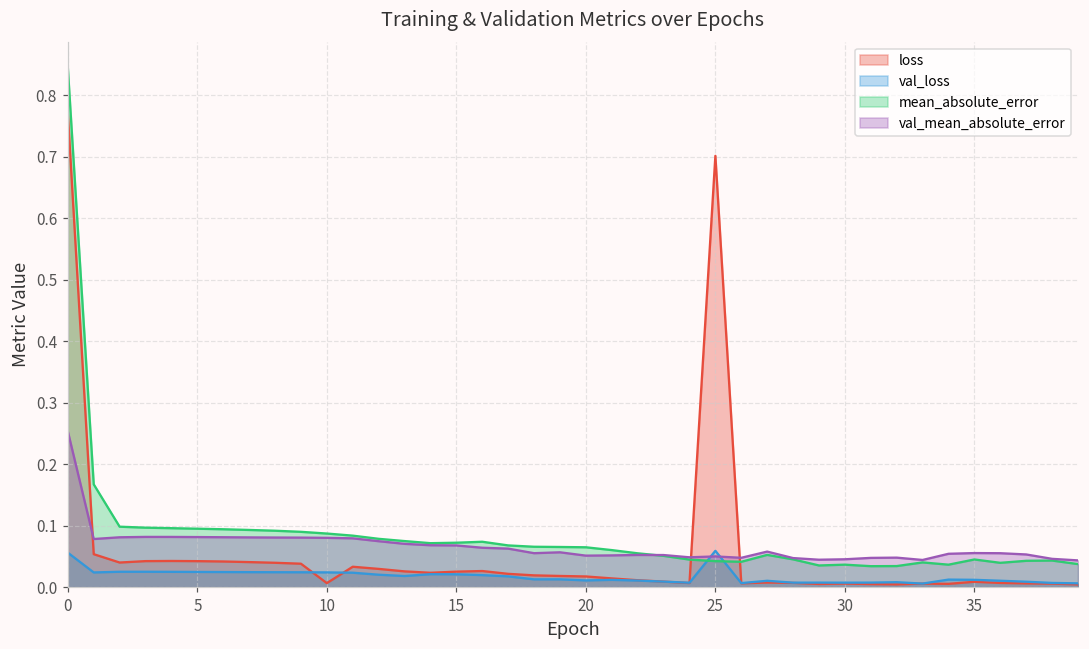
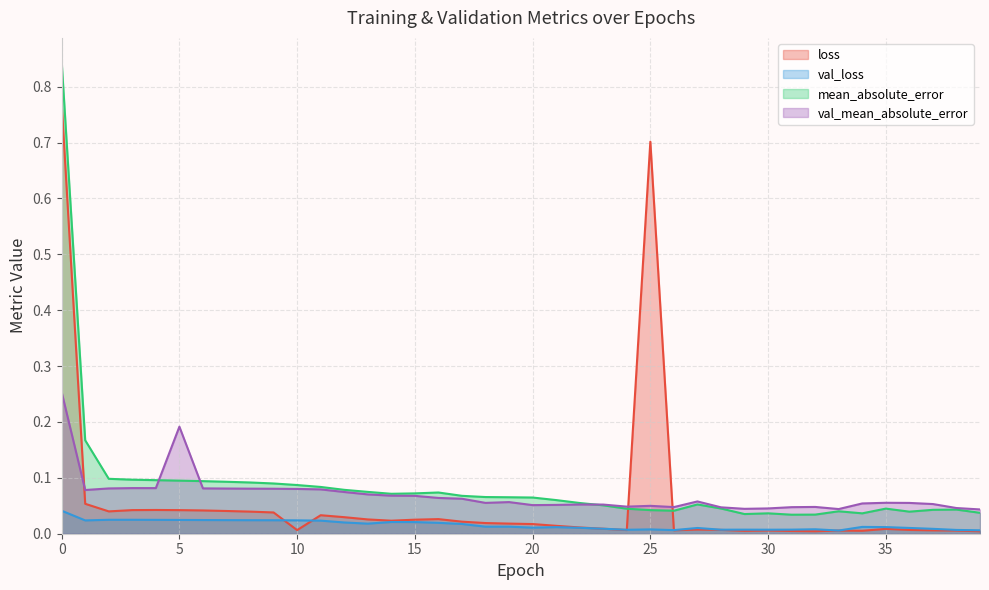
  {
    "loss": {
      "0": 0.77,
      "5": 0.04,
      "10": 0.01,
      "20": 0.02,
      "25": 0.70
    },
    "val_loss": {
-     "0": 0.06,
+     "0": 0.04,
      "5": 0.02,
      "10": 0.02,
      "20": 0.01,
-     "25": 0.06
+     "25": 0.01
    },
    "mean_absolute_error": {
      "0": 0.84,
      "5": 0.09,
      "10": 0.09,
      "20": 0.06,
      "25": 0.04,
      "30": 0.04,
      "35": 0.04
    },
    "val_mean_absolute_error": {
      "0": 0.25,
-     "5": 0.08,
+     "5": 0.19,
      "10": 0.08,
      "20": 0.05,
      "25": 0.05,
      "30": 0.05,
      "35": 0.06
    }
  }
